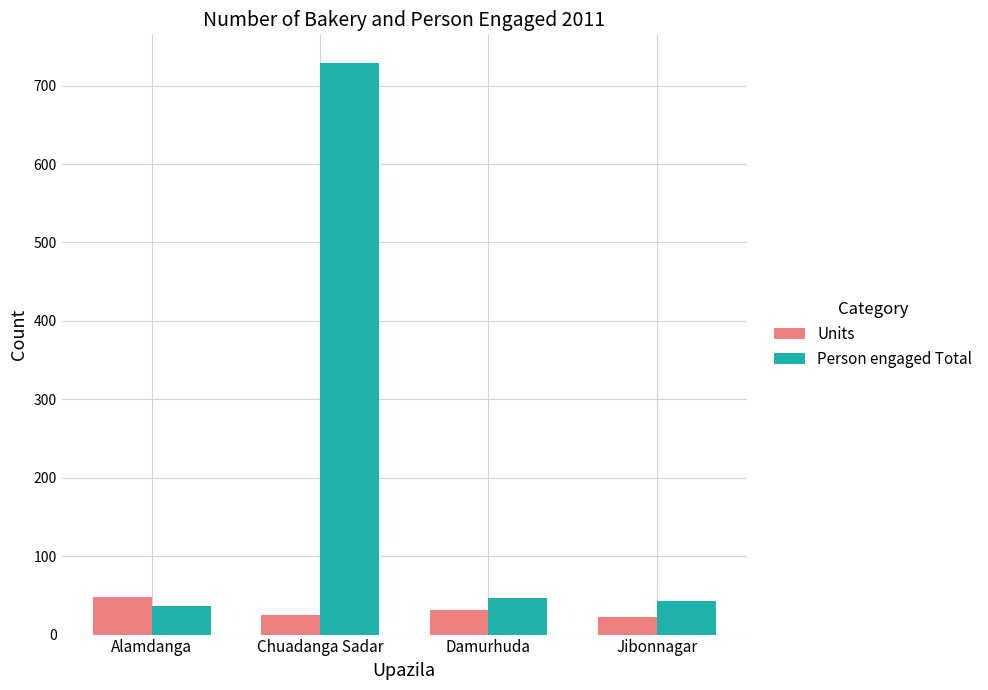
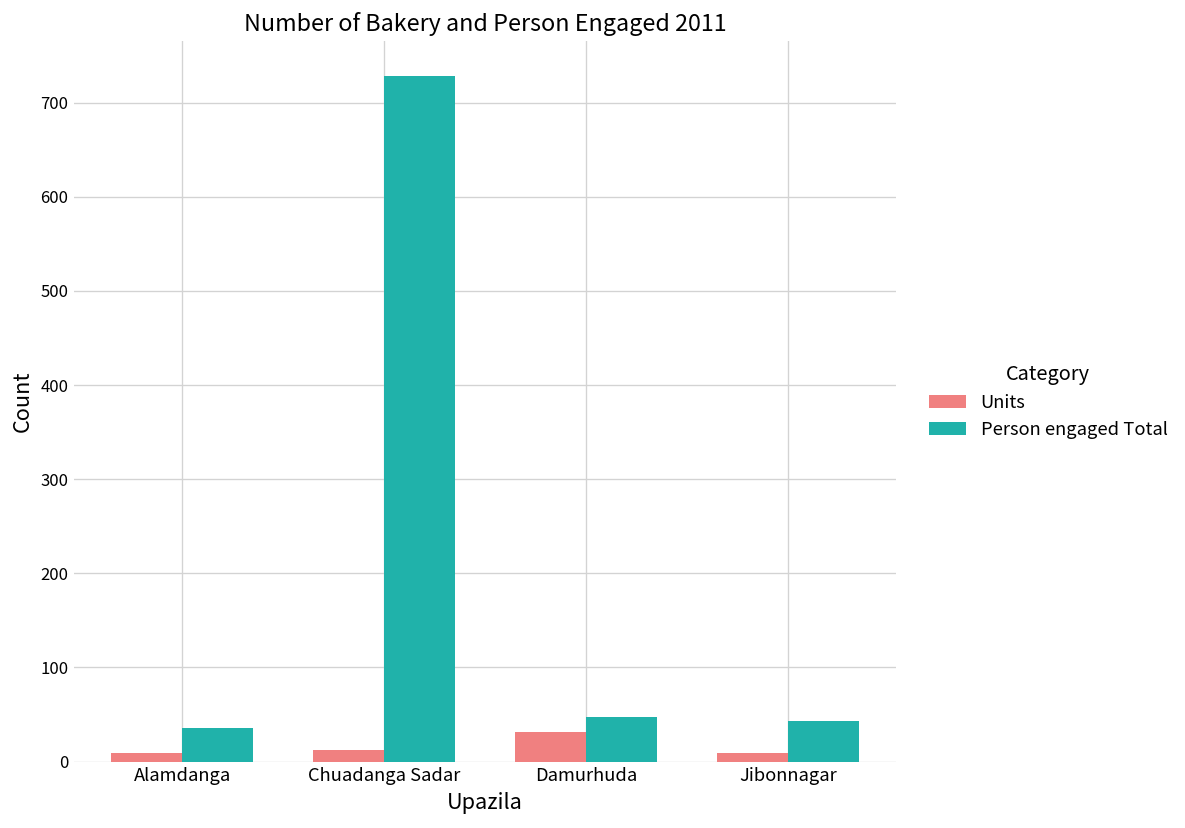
  {
    "Units": {
-     "Alamdanga": 50,
-     "Chuadanga Sadar": 30,
+     "Alamdanga": 10,
+     "Chuadanga Sadar": 10,
      "Damurhuda": 30,
-     "Jibonnagar": 20
+     "Jibonnagar": 10
    },
    "Person engaged Total": {
      "Alamdanga": 40,
      "Chuadanga Sadar": 730,
      "Damurhuda": 50,
      "Jibonnagar": 40
    }
  }
